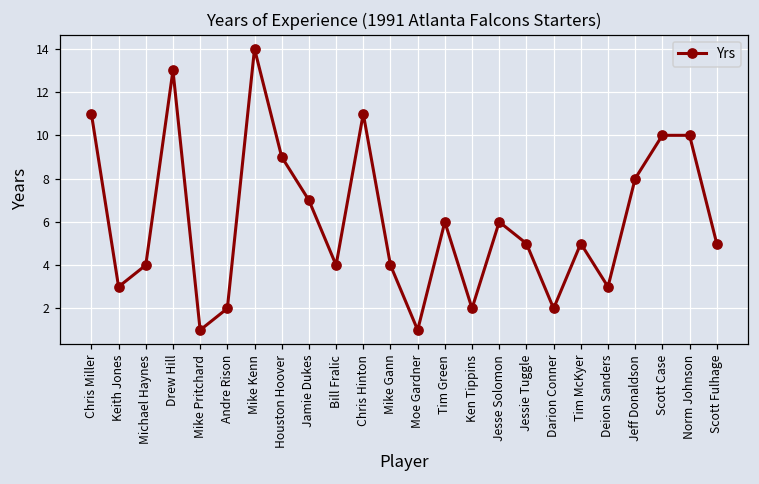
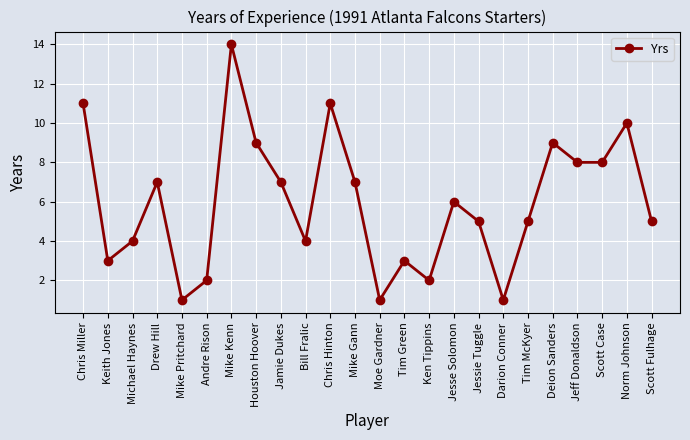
  {
    "Chris Miller": 11,
    "Keith Jones": 3,
    "Michael Haynes": 4,
-   "Drew Hill": 13,
+   "Drew Hill": 7,
    "Mike Pritchard": 1,
    "Andre Rison": 2,
    "Mike Kenn": 14,
    "Houston Hoover": 9,
    "Jamie Dukes": 7,
    "Bill Fralic": 4,
    "Chris Hinton": 11,
-   "Mike Gann": 4,
+   "Mike Gann": 7,
    "Moe Gardner": 1,
-   "Tim Green": 6,
+   "Tim Green": 3,
    "Ken Tippins": 2,
    "Jesse Solomon": 6,
    "Jessie Tuggle": 5,
-   "Darion Conner": 2,
+   "Darion Conner": 1,
    "Tim McKyer": 5,
-   "Deion Sanders": 3,
+   "Deion Sanders": 9,
    "Jeff Donaldson": 8,
-   "Scott Case": 10,
+   "Scott Case": 8,
    "Norm Johnson": 10,
    "Scott Fulhage": 5
  }
